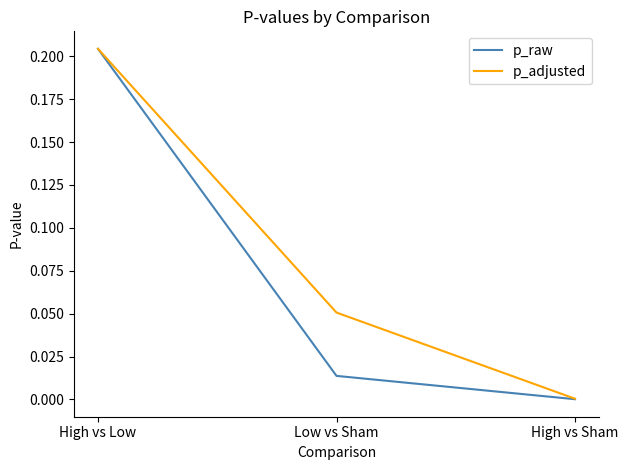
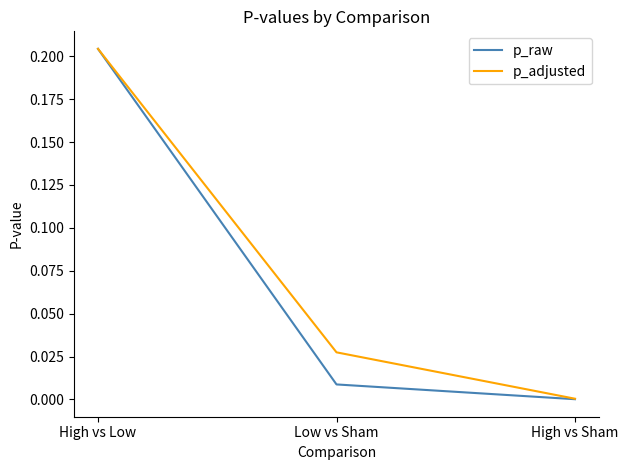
  {
    "p_raw": {
-     "Low vs Sham": 0.014
+     "Low vs Sham": 0.009
    },
    "p_adjusted": {
-     "Low vs Sham": 0.051
+     "Low vs Sham": 0.027
    }
  }
